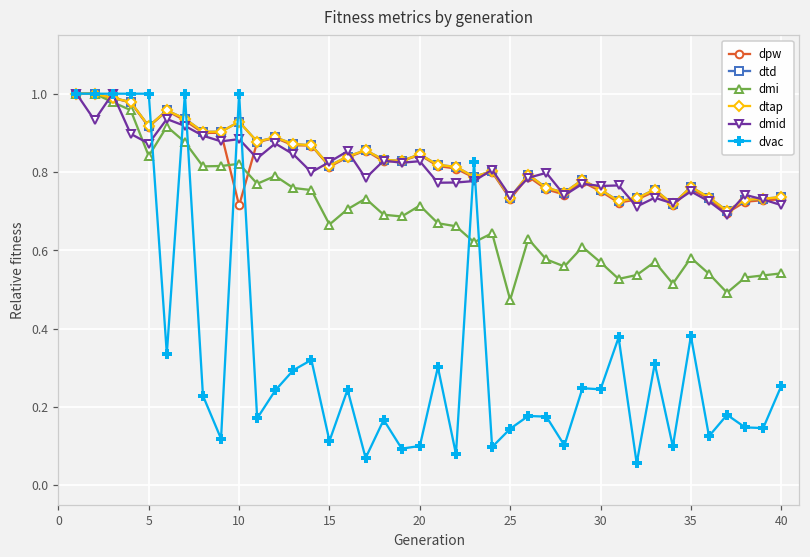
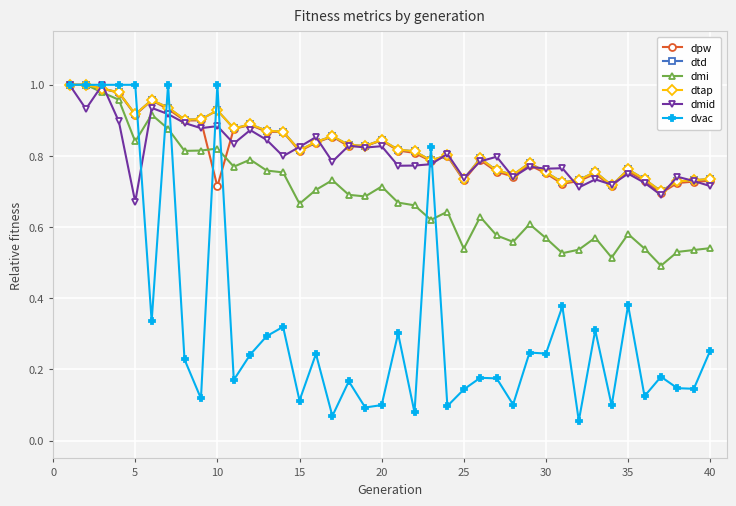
  {
    "dpw": {
      "10": 0.71
    },
    "dtap": {
      "10": 0.93
    },
    "dmi": {
      "5": 0.84,
      "10": 0.82,
      "15": 0.67,
      "20": 0.71,
-     "25": 0.47,
+     "25": 0.54,
      "30": 0.57,
      "35": 0.58,
      "40": 0.54
    },
    "dmid": {
-     "5": 0.87,
+     "5": 0.67,
      "10": 0.88,
      "15": 0.83,
      "20": 0.83,
      "30": 0.76,
      "40": 0.72
    },
    "dvac": {
      "5": 1.00,
      "10": 1.00,
      "15": 0.11,
      "20": 0.10,
      "25": 0.14,
      "30": 0.24,
      "35": 0.38,
      "40": 0.25
    }
  }
